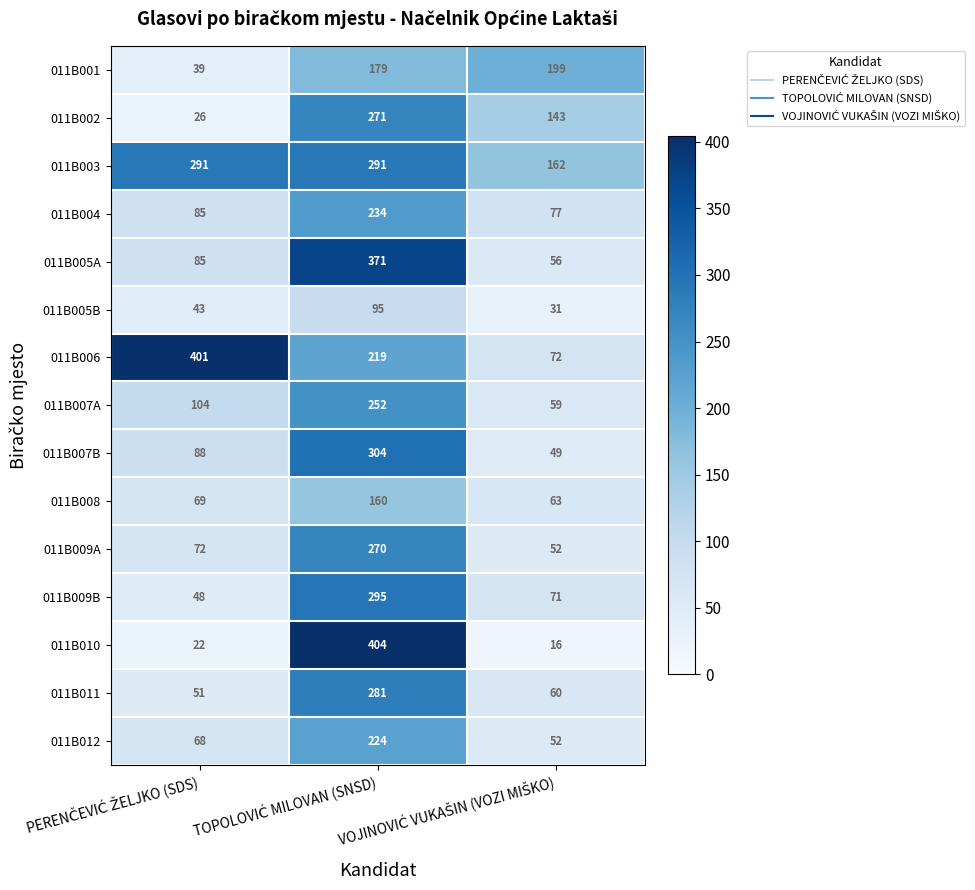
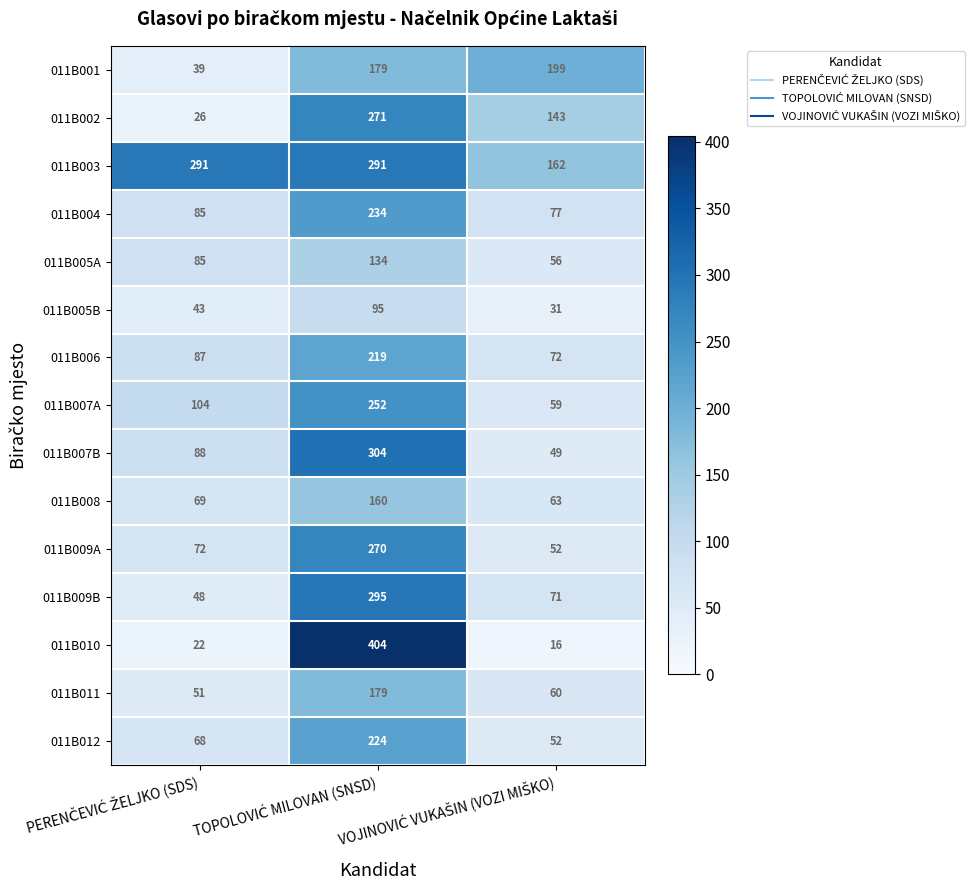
  {
    "011B001": {
      "PERENČEVIĆ ŽELJKO (SDS)": 39,
      "TOPOLOVIĆ MILOVAN (SNSD)": 179,
      "VOJINOVIĆ VUKAŠIN (VOZI MIŠKO)": 199
    },
    "011B002": {
      "PERENČEVIĆ ŽELJKO (SDS)": 26,
      "TOPOLOVIĆ MILOVAN (SNSD)": 271,
      "VOJINOVIĆ VUKAŠIN (VOZI MIŠKO)": 143
    },
    "011B003": {
      "PERENČEVIĆ ŽELJKO (SDS)": 291,
      "TOPOLOVIĆ MILOVAN (SNSD)": 291,
      "VOJINOVIĆ VUKAŠIN (VOZI MIŠKO)": 162
    },
    "011B004": {
      "PERENČEVIĆ ŽELJKO (SDS)": 85,
      "TOPOLOVIĆ MILOVAN (SNSD)": 234,
      "VOJINOVIĆ VUKAŠIN (VOZI MIŠKO)": 77
    },
    "011B005A": {
      "PERENČEVIĆ ŽELJKO (SDS)": 85,
-     "TOPOLOVIĆ MILOVAN (SNSD)": 371,
+     "TOPOLOVIĆ MILOVAN (SNSD)": 134,
      "VOJINOVIĆ VUKAŠIN (VOZI MIŠKO)": 56
    },
    "011B005B": {
      "PERENČEVIĆ ŽELJKO (SDS)": 43,
      "TOPOLOVIĆ MILOVAN (SNSD)": 95,
      "VOJINOVIĆ VUKAŠIN (VOZI MIŠKO)": 31
    },
    "011B006": {
-     "PERENČEVIĆ ŽELJKO (SDS)": 401,
+     "PERENČEVIĆ ŽELJKO (SDS)": 87,
      "TOPOLOVIĆ MILOVAN (SNSD)": 219,
      "VOJINOVIĆ VUKAŠIN (VOZI MIŠKO)": 72
    },
    "011B007A": {
      "PERENČEVIĆ ŽELJKO (SDS)": 104,
      "TOPOLOVIĆ MILOVAN (SNSD)": 252,
      "VOJINOVIĆ VUKAŠIN (VOZI MIŠKO)": 59
    },
    "011B007B": {
      "PERENČEVIĆ ŽELJKO (SDS)": 88,
      "TOPOLOVIĆ MILOVAN (SNSD)": 304,
      "VOJINOVIĆ VUKAŠIN (VOZI MIŠKO)": 49
    },
    "011B008": {
      "PERENČEVIĆ ŽELJKO (SDS)": 69,
      "TOPOLOVIĆ MILOVAN (SNSD)": 160,
      "VOJINOVIĆ VUKAŠIN (VOZI MIŠKO)": 63
    },
    "011B009A": {
      "PERENČEVIĆ ŽELJKO (SDS)": 72,
      "TOPOLOVIĆ MILOVAN (SNSD)": 270,
      "VOJINOVIĆ VUKAŠIN (VOZI MIŠKO)": 52
    },
    "011B009B": {
      "PERENČEVIĆ ŽELJKO (SDS)": 48,
      "TOPOLOVIĆ MILOVAN (SNSD)": 295,
      "VOJINOVIĆ VUKAŠIN (VOZI MIŠKO)": 71
    },
    "011B010": {
      "PERENČEVIĆ ŽELJKO (SDS)": 22,
      "TOPOLOVIĆ MILOVAN (SNSD)": 404,
      "VOJINOVIĆ VUKAŠIN (VOZI MIŠKO)": 16
    },
    "011B011": {
      "PERENČEVIĆ ŽELJKO (SDS)": 51,
-     "TOPOLOVIĆ MILOVAN (SNSD)": 281,
+     "TOPOLOVIĆ MILOVAN (SNSD)": 179,
      "VOJINOVIĆ VUKAŠIN (VOZI MIŠKO)": 60
    },
    "011B012": {
      "PERENČEVIĆ ŽELJKO (SDS)": 68,
      "TOPOLOVIĆ MILOVAN (SNSD)": 224,
      "VOJINOVIĆ VUKAŠIN (VOZI MIŠKO)": 52
    }
  }
